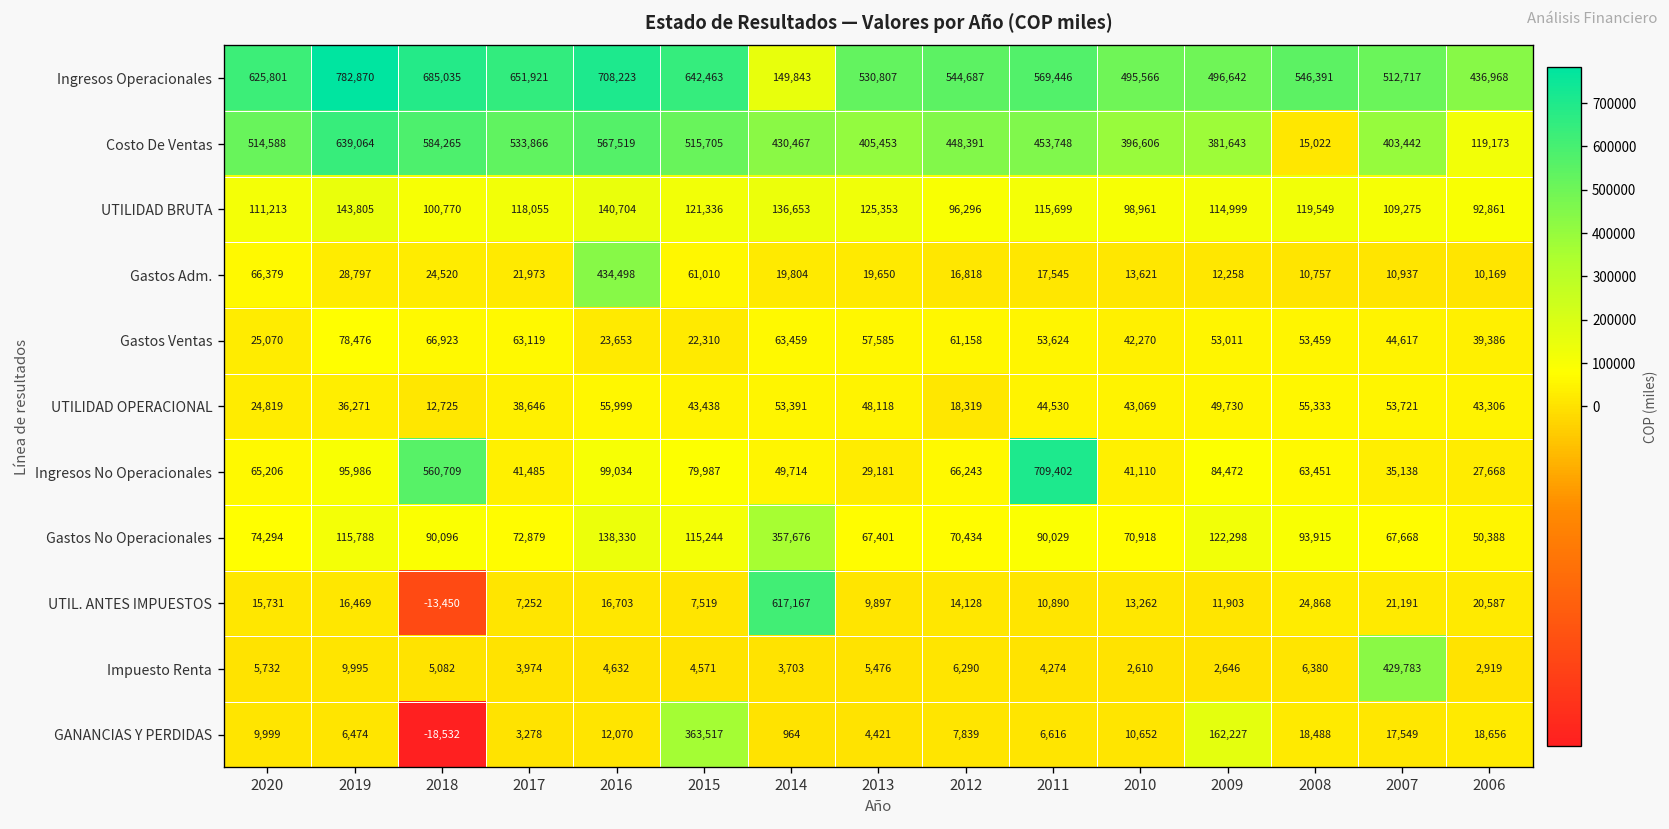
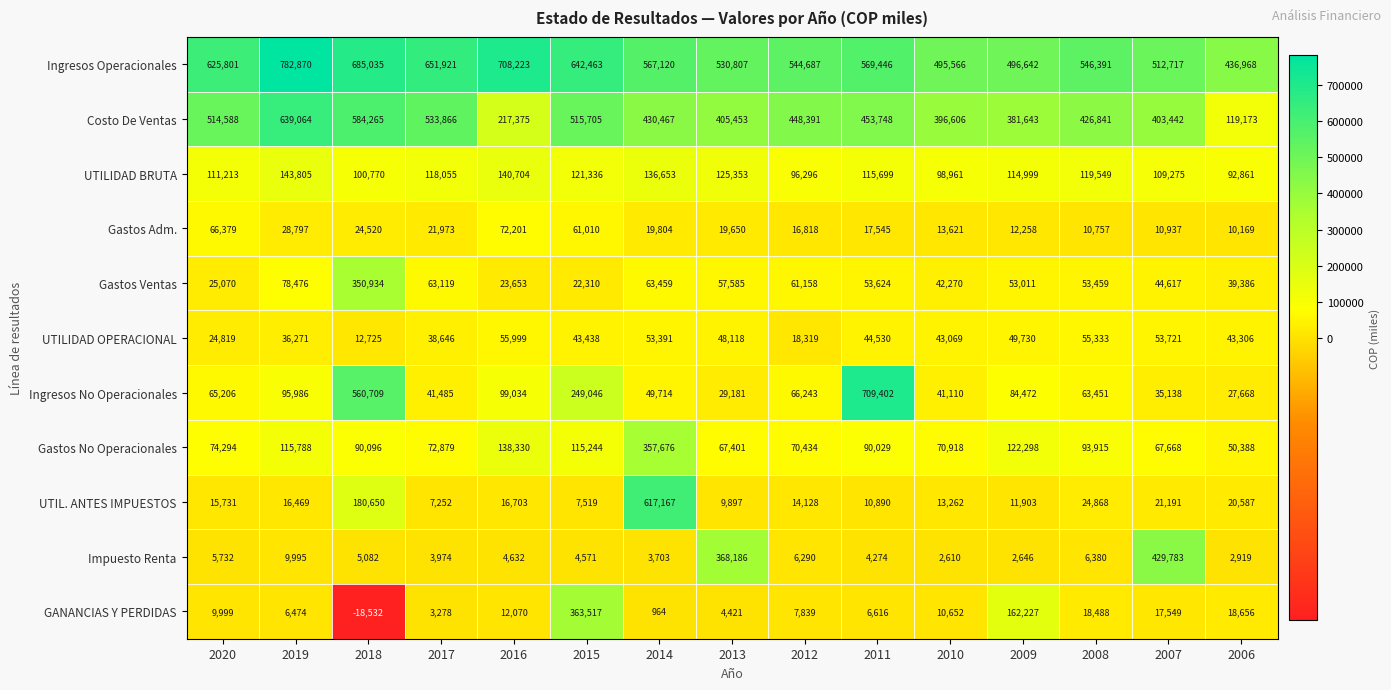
  {
    "Ingresos Operacionales": {
      "2020": "625,801",
      "2019": "782,870",
      "2018": "685,035",
      "2017": "651,921",
      "2016": "708,223",
      "2015": "642,463",
-     "2014": "149,843",
+     "2014": "567,120",
      "2013": "530,807",
      "2012": "544,687",
      "2011": "569,446",
      "2010": "495,566",
      "2009": "496,642",
      "2008": "546,391",
      "2007": "512,717",
      "2006": "436,968"
    },
    "Costo De Ventas": {
      "2020": "514,588",
      "2019": "639,064",
      "2018": "584,265",
      "2017": "533,866",
-     "2016": "567,519",
+     "2016": "217,375",
      "2015": "515,705",
      "2014": "430,467",
      "2013": "405,453",
      "2012": "448,391",
      "2011": "453,748",
      "2010": "396,606",
      "2009": "381,643",
-     "2008": "15,022",
+     "2008": "426,841",
      "2007": "403,442",
      "2006": "119,173"
    },
    "UTILIDAD BRUTA": {
      "2020": "111,213",
      "2019": "143,805",
      "2018": "100,770",
      "2017": "118,055",
      "2016": "140,704",
      "2015": "121,336",
      "2014": "136,653",
      "2013": "125,353",
      "2012": "96,296",
      "2011": "115,699",
      "2010": "98,961",
      "2009": "114,999",
      "2008": "119,549",
      "2007": "109,275",
      "2006": "92,861"
    },
    "Gastos Adm.": {
      "2020": "66,379",
      "2019": "28,797",
      "2018": "24,520",
      "2017": "21,973",
-     "2016": "434,498",
+     "2016": "72,201",
      "2015": "61,010",
      "2014": "19,804",
      "2013": "19,650",
      "2012": "16,818",
      "2011": "17,545",
      "2010": "13,621",
      "2009": "12,258",
      "2008": "10,757",
      "2007": "10,937",
      "2006": "10,169"
    },
    "Gastos Ventas": {
      "2020": "25,070",
      "2019": "78,476",
-     "2018": "66,923",
+     "2018": "350,934",
      "2017": "63,119",
      "2016": "23,653",
      "2015": "22,310",
      "2014": "63,459",
      "2013": "57,585",
      "2012": "61,158",
      "2011": "53,624",
      "2010": "42,270",
      "2009": "53,011",
      "2008": "53,459",
      "2007": "44,617",
      "2006": "39,386"
    },
    "UTILIDAD OPERACIONAL": {
      "2020": "24,819",
      "2019": "36,271",
      "2018": "12,725",
      "2017": "38,646",
      "2016": "55,999",
      "2015": "43,438",
      "2014": "53,391",
      "2013": "48,118",
      "2012": "18,319",
      "2011": "44,530",
      "2010": "43,069",
      "2009": "49,730",
      "2008": "55,333",
      "2007": "53,721",
      "2006": "43,306"
    },
    "Ingresos No Operacionales": {
      "2020": "65,206",
      "2019": "95,986",
      "2018": "560,709",
      "2017": "41,485",
      "2016": "99,034",
-     "2015": "79,987",
+     "2015": "249,046",
      "2014": "49,714",
      "2013": "29,181",
      "2012": "66,243",
      "2011": "709,402",
      "2010": "41,110",
      "2009": "84,472",
      "2008": "63,451",
      "2007": "35,138",
      "2006": "27,668"
    },
    "Gastos No Operacionales": {
      "2020": "74,294",
      "2019": "115,788",
      "2018": "90,096",
      "2017": "72,879",
      "2016": "138,330",
      "2015": "115,244",
      "2014": "357,676",
      "2013": "67,401",
      "2012": "70,434",
      "2011": "90,029",
      "2010": "70,918",
      "2009": "122,298",
      "2008": "93,915",
      "2007": "67,668",
      "2006": "50,388"
    },
    "UTIL. ANTES IMPUESTOS": {
      "2020": "15,731",
      "2019": "16,469",
-     "2018": "-13,450",
+     "2018": "180,650",
      "2017": "7,252",
      "2016": "16,703",
      "2015": "7,519",
      "2014": "617,167",
      "2013": "9,897",
      "2012": "14,128",
      "2011": "10,890",
      "2010": "13,262",
      "2009": "11,903",
      "2008": "24,868",
      "2007": "21,191",
      "2006": "20,587"
    },
    "Impuesto Renta": {
      "2020": "5,732",
      "2019": "9,995",
      "2018": "5,082",
      "2017": "3,974",
      "2016": "4,632",
      "2015": "4,571",
      "2014": "3,703",
-     "2013": "5,476",
+     "2013": "368,186",
      "2012": "6,290",
      "2011": "4,274",
      "2010": "2,610",
      "2009": "2,646",
      "2008": "6,380",
      "2007": "429,783",
      "2006": "2,919"
    },
    "GANANCIAS Y PERDIDAS": {
      "2020": "9,999",
      "2019": "6,474",
      "2018": "-18,532",
      "2017": "3,278",
      "2016": "12,070",
      "2015": "363,517",
      "2014": "964",
      "2013": "4,421",
      "2012": "7,839",
      "2011": "6,616",
      "2010": "10,652",
      "2009": "162,227",
      "2008": "18,488",
      "2007": "17,549",
      "2006": "18,656"
    }
  }
